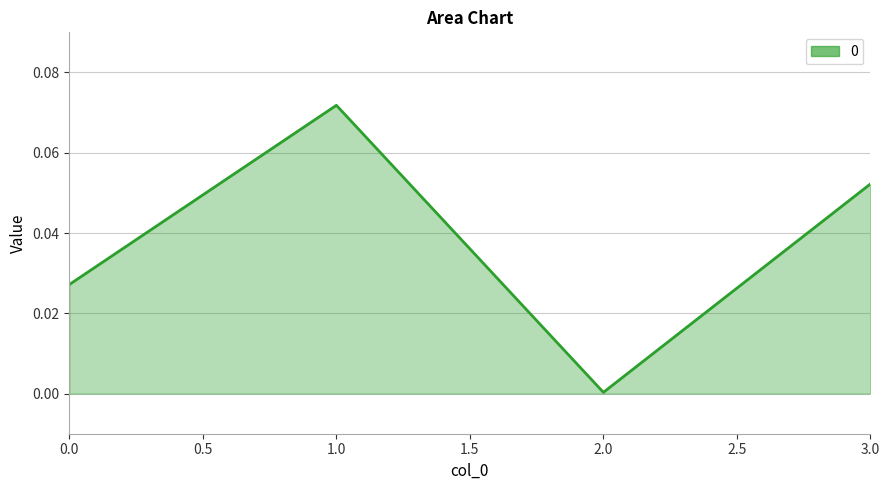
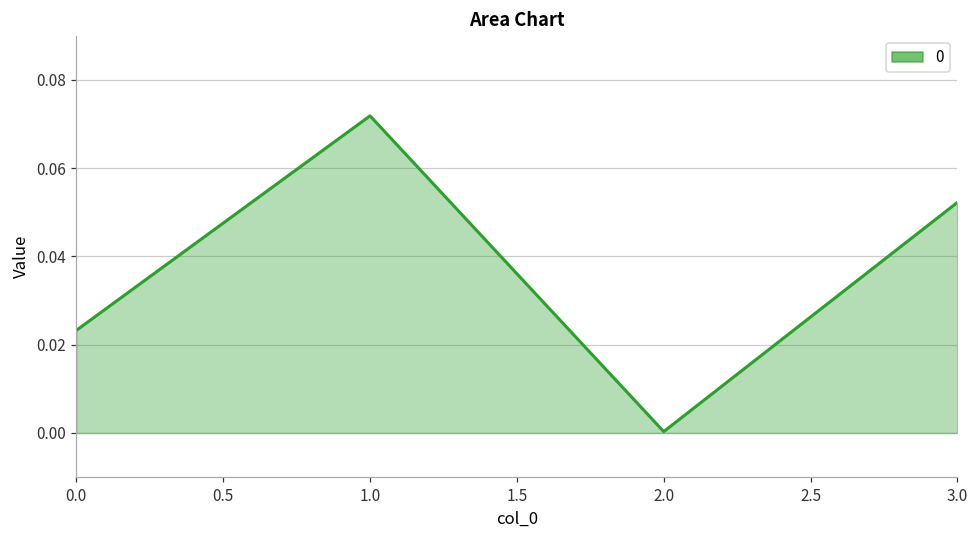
  {
-   "0.0": 0.027,
+   "0.0": 0.023,
    "1.0": 0.072,
    "2.0": 0.000,
    "3.0": 0.052
  }
